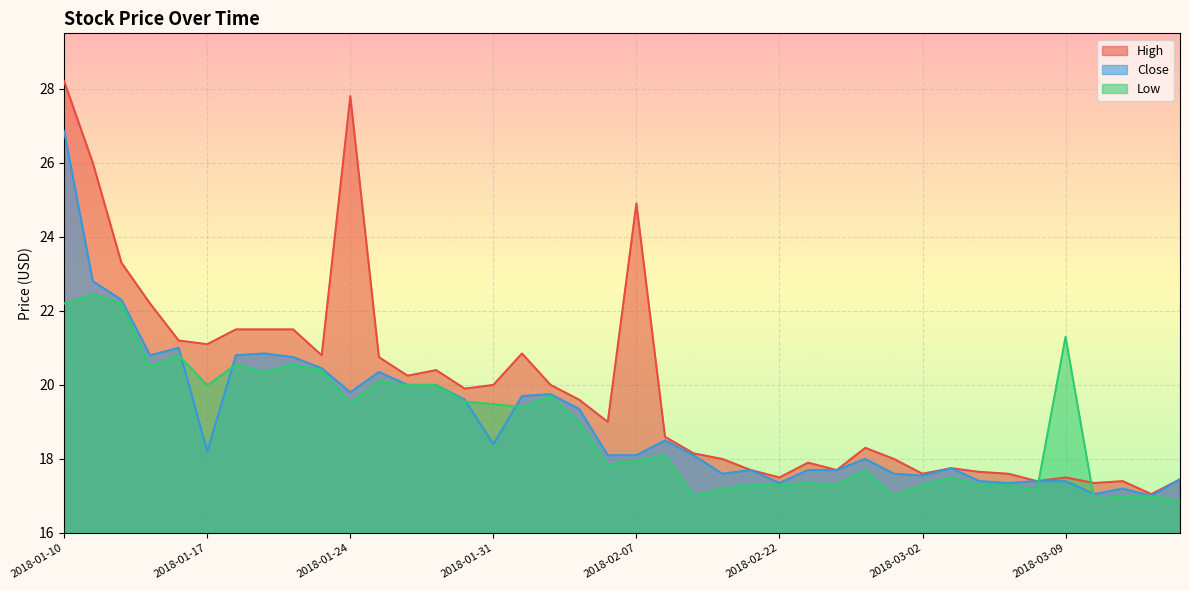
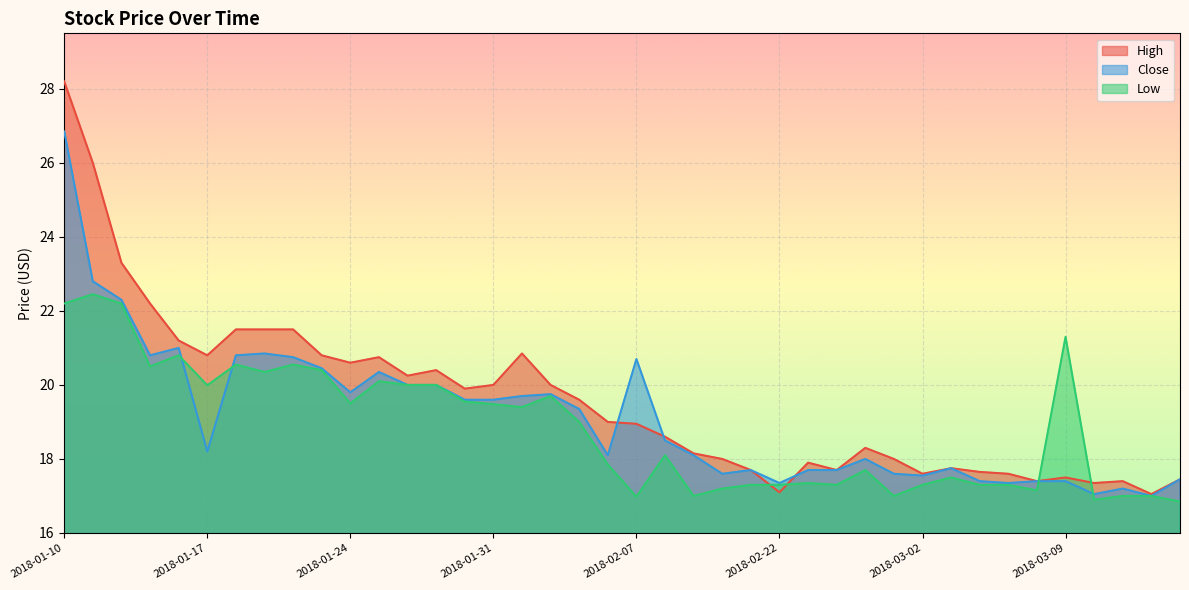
  {
    "High": {
      "2018-01-10": 28.2,
-     "2018-01-17": 21.1,
-     "2018-01-24": 27.8,
+     "2018-01-17": 20.8,
+     "2018-01-24": 20.6,
      "2018-01-31": 20.0,
-     "2018-02-07": 24.9,
-     "2018-02-22": 17.5,
+     "2018-02-07": 19.0,
+     "2018-02-22": 17.1,
      "2018-03-09": 17.5
    },
    "Close": {
      "2018-01-10": 26.9,
      "2018-01-17": 18.2,
      "2018-01-24": 19.8,
-     "2018-01-31": 18.4,
-     "2018-02-07": 18.1,
+     "2018-01-31": 19.6,
+     "2018-02-07": 20.7,
      "2018-03-09": 17.4
    },
    "Low": {
      "2018-01-10": 22.2,
      "2018-01-17": 20.0,
      "2018-01-24": 19.5,
      "2018-01-31": 19.5,
-     "2018-02-07": 18.0,
+     "2018-02-07": 17.0,
      "2018-03-02": 17.3,
      "2018-03-09": 21.3
    }
  }
